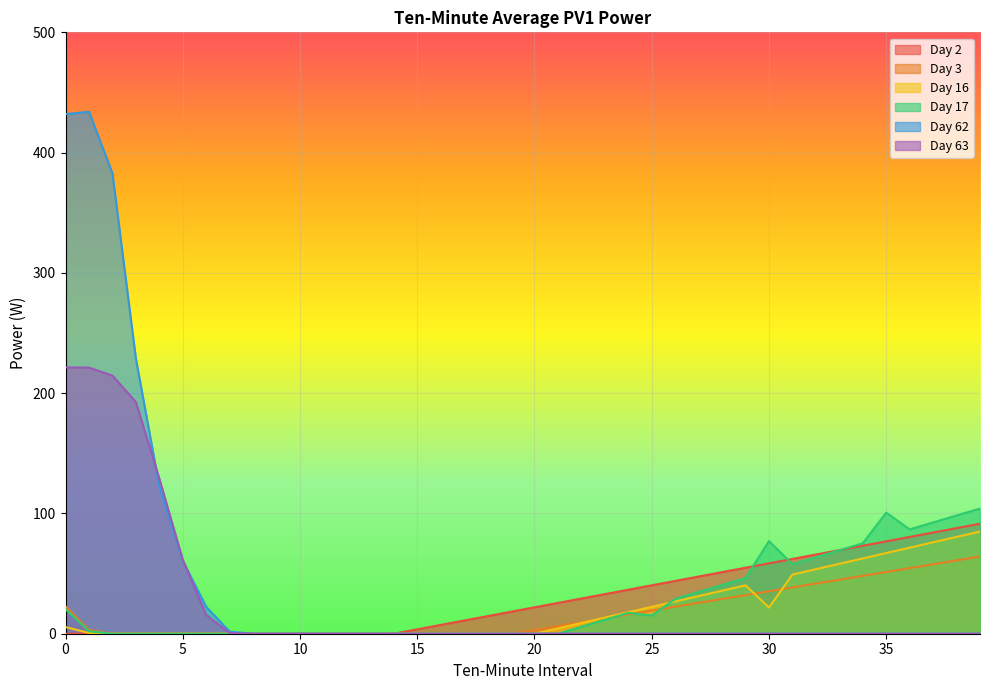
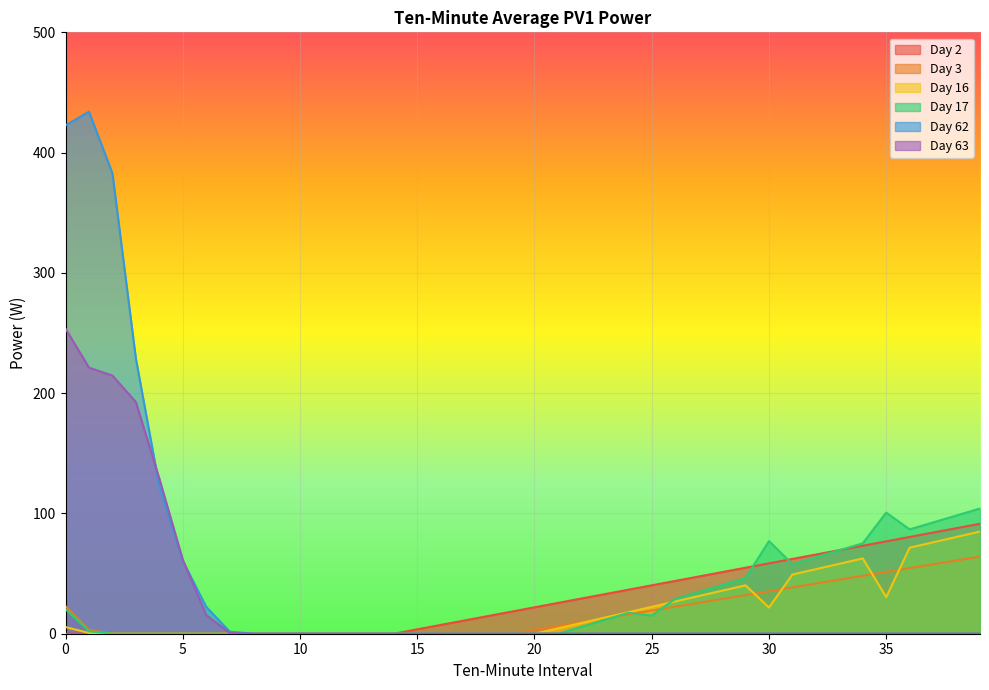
  {
    "Day 16": {
      "0": 6,
      "25": 22,
      "30": 22,
-     "35": 67
+     "35": 30
    },
    "Day 17": {
      "0": 20,
      "25": 15,
      "30": 77,
      "35": 101
    },
    "Day 62": {
-     "0": 432
+     "0": 423
    },
    "Day 63": {
-     "0": 221
+     "0": 254
    }
  }
